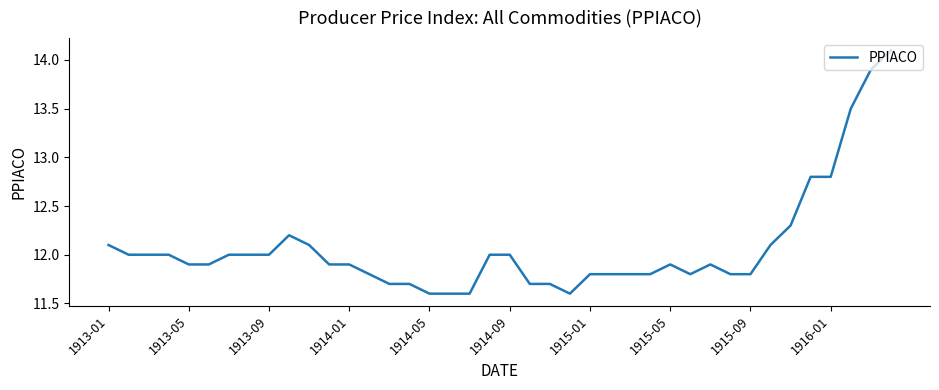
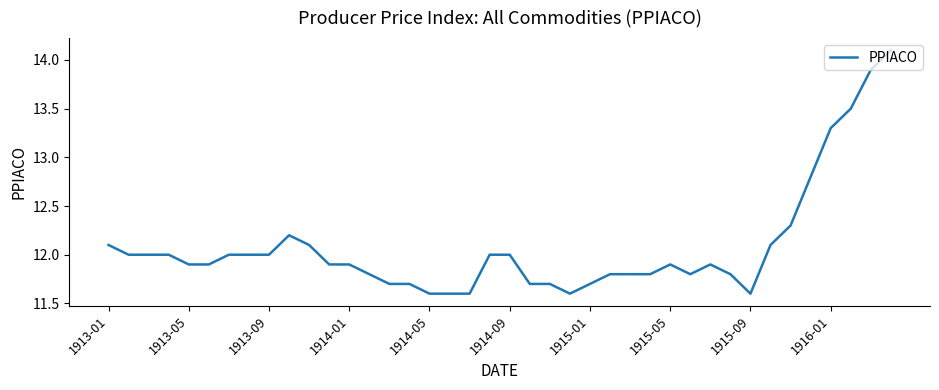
  {
    "1913-01": 12.1,
    "1913-05": 11.9,
    "1913-09": 12.0,
    "1914-01": 11.9,
    "1914-05": 11.6,
    "1914-09": 12.0,
-   "1915-01": 11.8,
+   "1915-01": 11.7,
    "1915-05": 11.9,
-   "1915-09": 11.8,
-   "1916-01": 12.8
+   "1915-09": 11.6,
+   "1916-01": 13.3
  }
